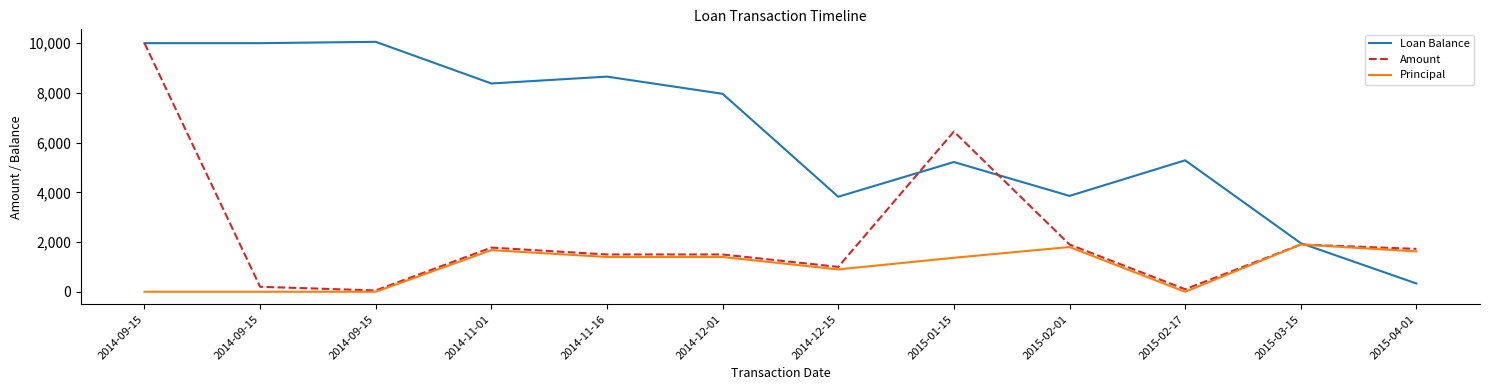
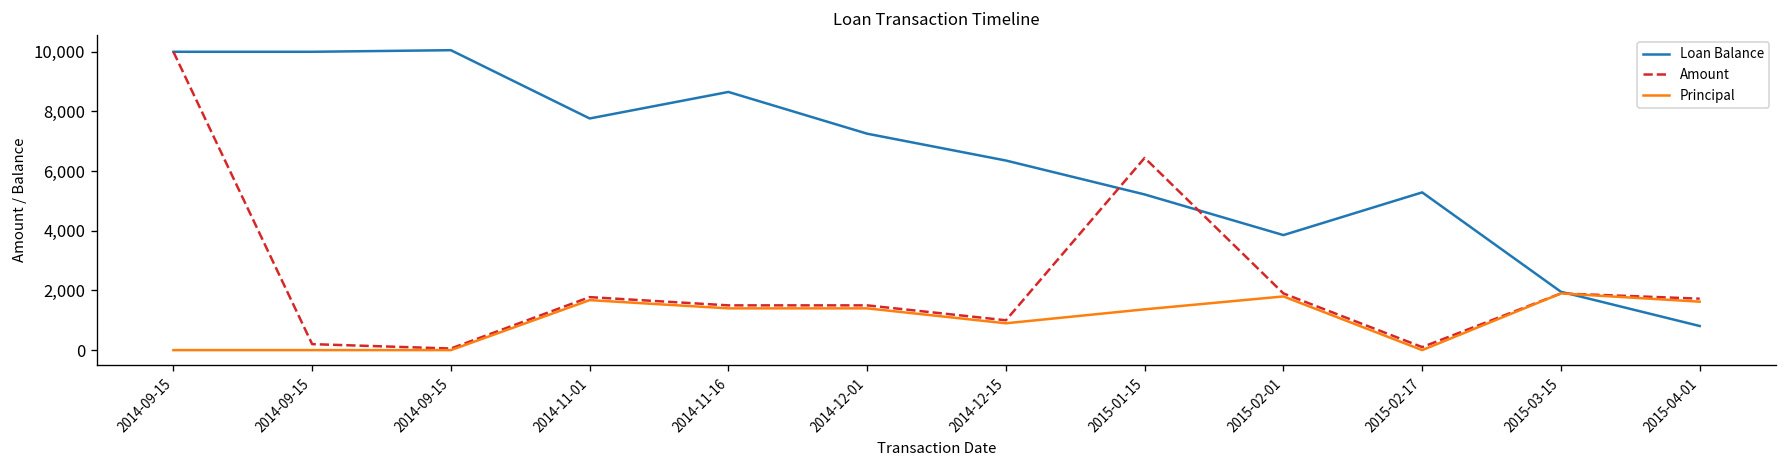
  {
    "Loan Balance": {
-     "2014-11-01": "8,400",
+     "2014-11-01": "7,800",
      "2014-11-16": "8,700",
-     "2014-12-01": "8,000",
-     "2014-12-15": "3,800",
+     "2014-12-01": "7,300",
+     "2014-12-15": "6,400",
      "2015-01-15": "5,200",
      "2015-02-01": "3,900",
      "2015-02-17": "5,300",
-     "2015-04-01": "300"
+     "2015-04-01": "800"
    },
    "Amount": {
      "2015-01-15": "6,400"
    },
    "Principal": {
      "2015-01-15": "1,400"
    }
  }
